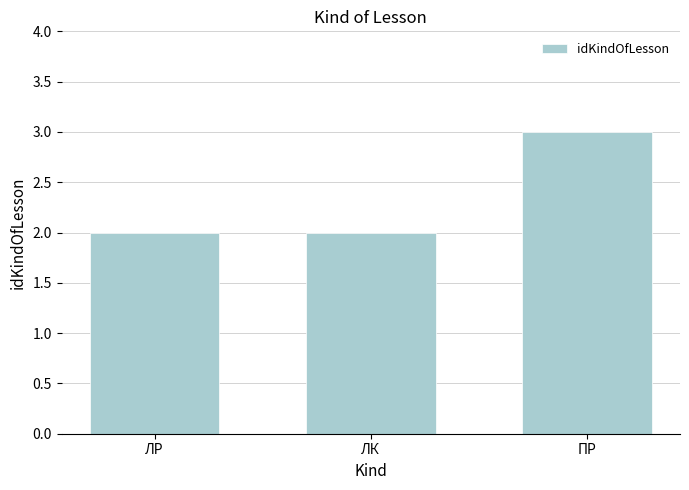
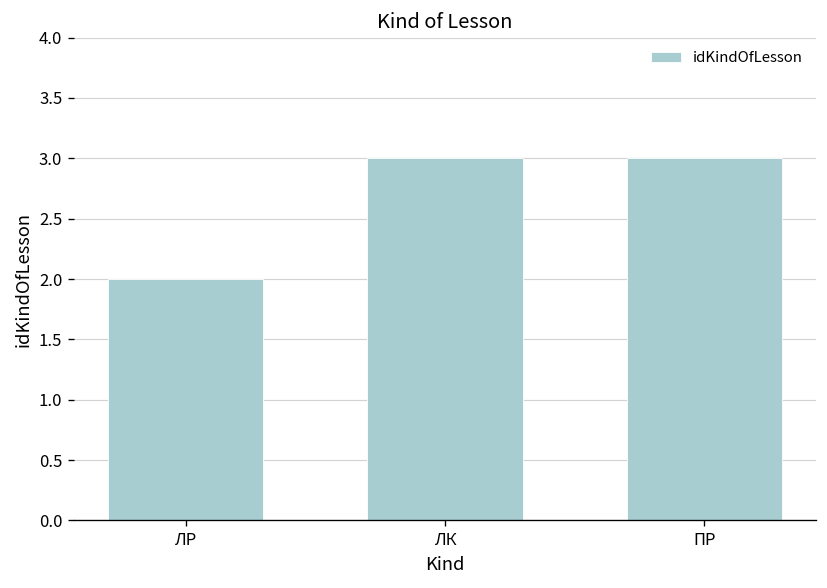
  {
    "ЛР": 2,
-   "ЛК": 2,
+   "ЛК": 3,
    "ПР": 3
  }
